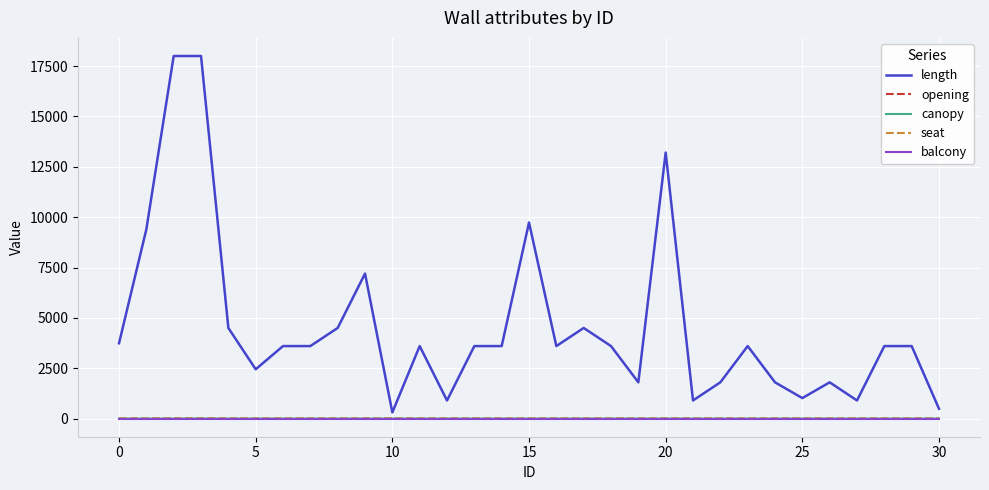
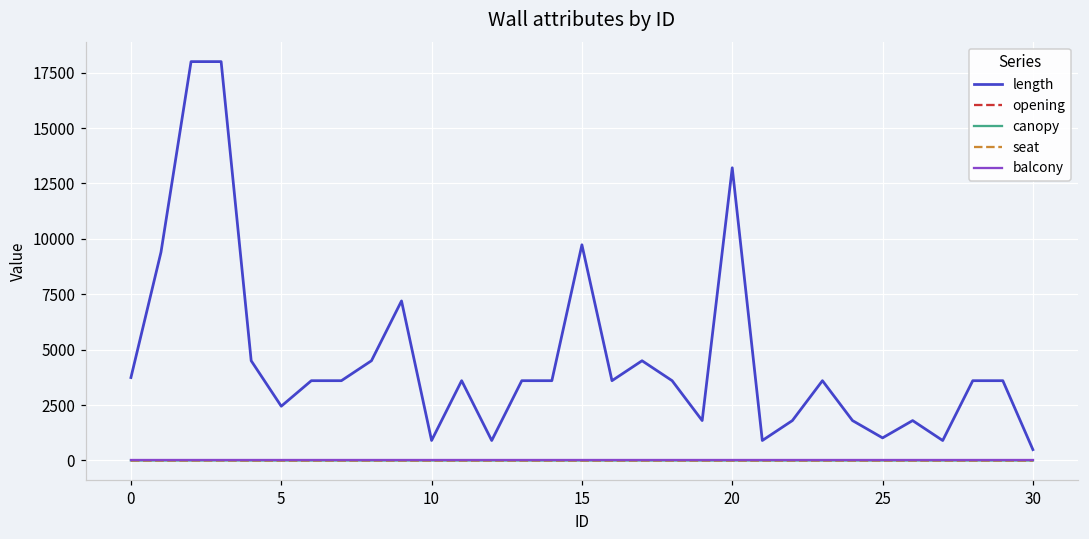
  {
    "length": {
      "0": 3700,
      "5": 2400,
-     "10": 300,
+     "10": 900,
      "15": 9700,
      "20": 13200,
      "25": 1000,
      "30": 500
    }
  }
